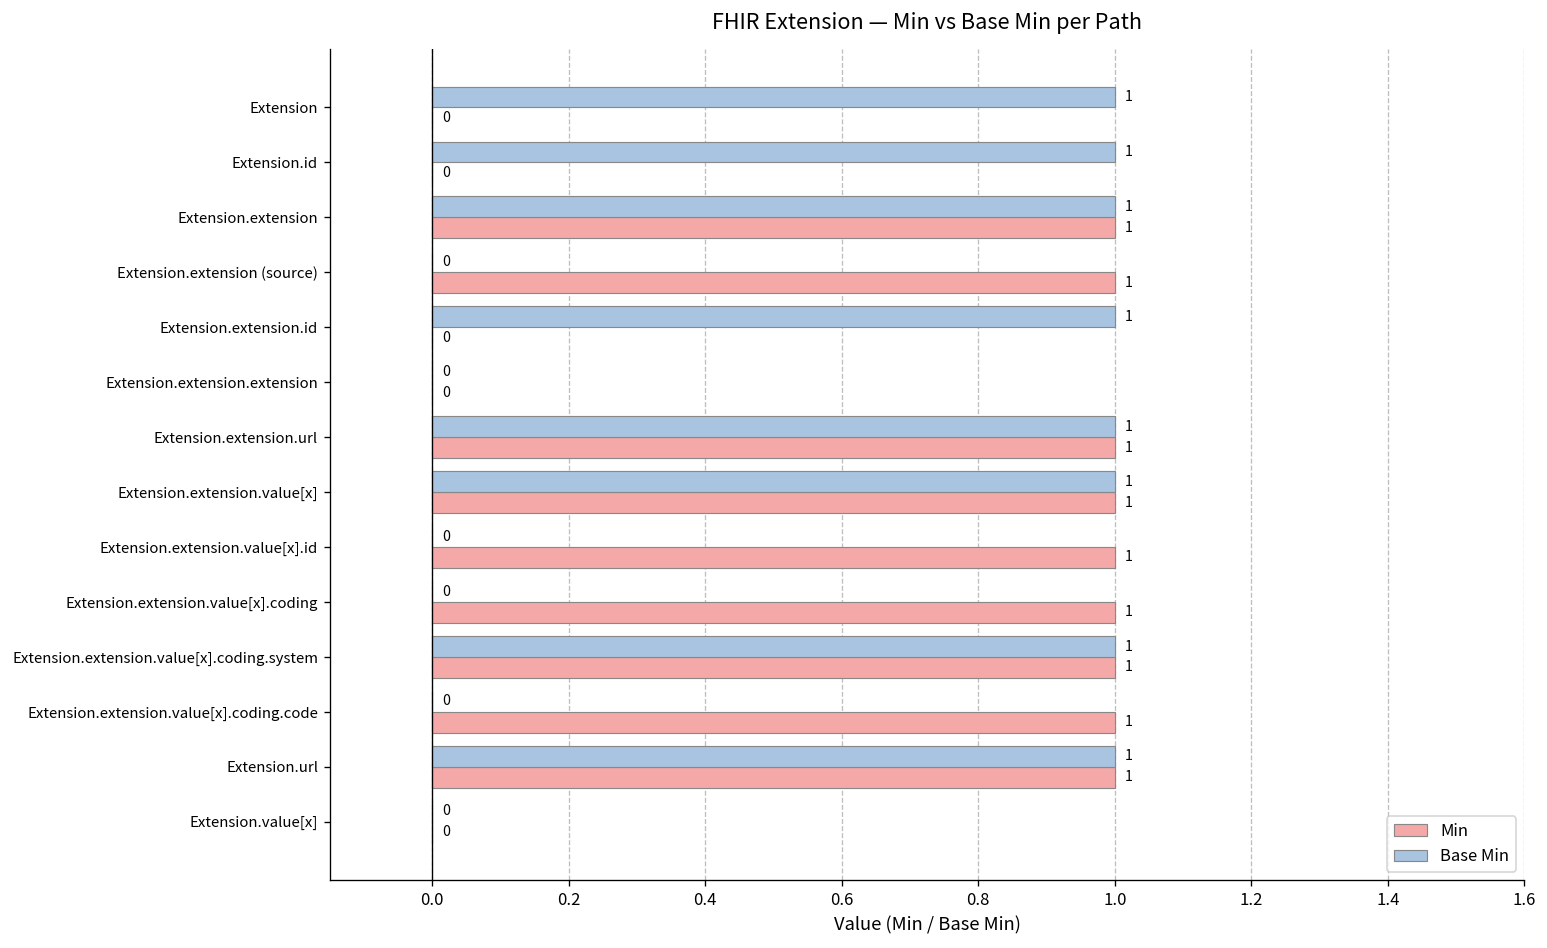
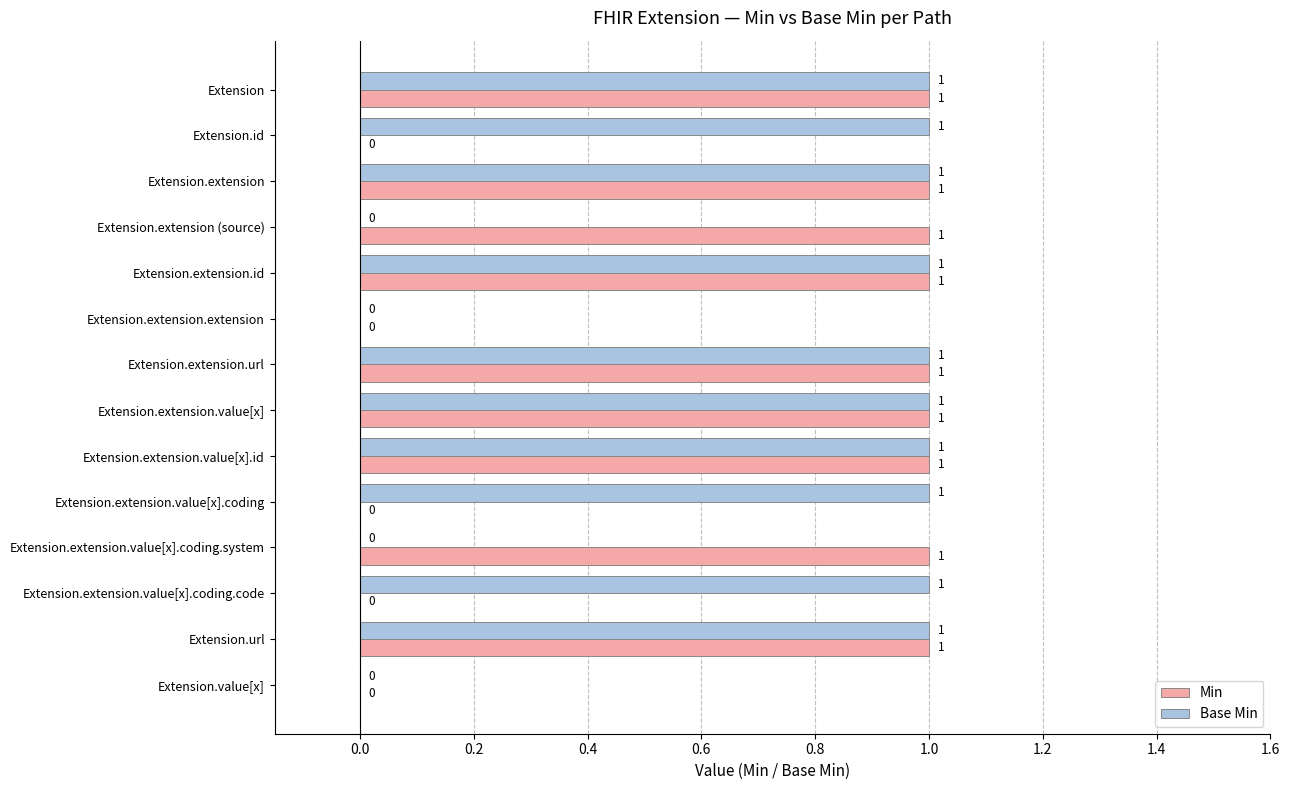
  {
    "Min": {
-     "Extension": 0,
+     "Extension": 1,
      "Extension.id": 0,
      "Extension.extension": 1,
      "Extension.extension (source)": 1,
-     "Extension.extension.id": 0,
+     "Extension.extension.id": 1,
      "Extension.extension.extension": 0,
      "Extension.extension.url": 1,
      "Extension.extension.value[x]": 1,
      "Extension.extension.value[x].id": 1,
-     "Extension.extension.value[x].coding": 1,
+     "Extension.extension.value[x].coding": 0,
      "Extension.extension.value[x].coding.system": 1,
-     "Extension.extension.value[x].coding.code": 1,
+     "Extension.extension.value[x].coding.code": 0,
      "Extension.url": 1,
      "Extension.value[x]": 0
    },
    "Base Min": {
      "Extension": 1,
      "Extension.id": 1,
      "Extension.extension": 1,
      "Extension.extension (source)": 0,
      "Extension.extension.id": 1,
      "Extension.extension.extension": 0,
      "Extension.extension.url": 1,
      "Extension.extension.value[x]": 1,
-     "Extension.extension.value[x].id": 0,
-     "Extension.extension.value[x].coding": 0,
-     "Extension.extension.value[x].coding.system": 1,
-     "Extension.extension.value[x].coding.code": 0,
+     "Extension.extension.value[x].id": 1,
+     "Extension.extension.value[x].coding": 1,
+     "Extension.extension.value[x].coding.system": 0,
+     "Extension.extension.value[x].coding.code": 1,
      "Extension.url": 1,
      "Extension.value[x]": 0
    }
  }
